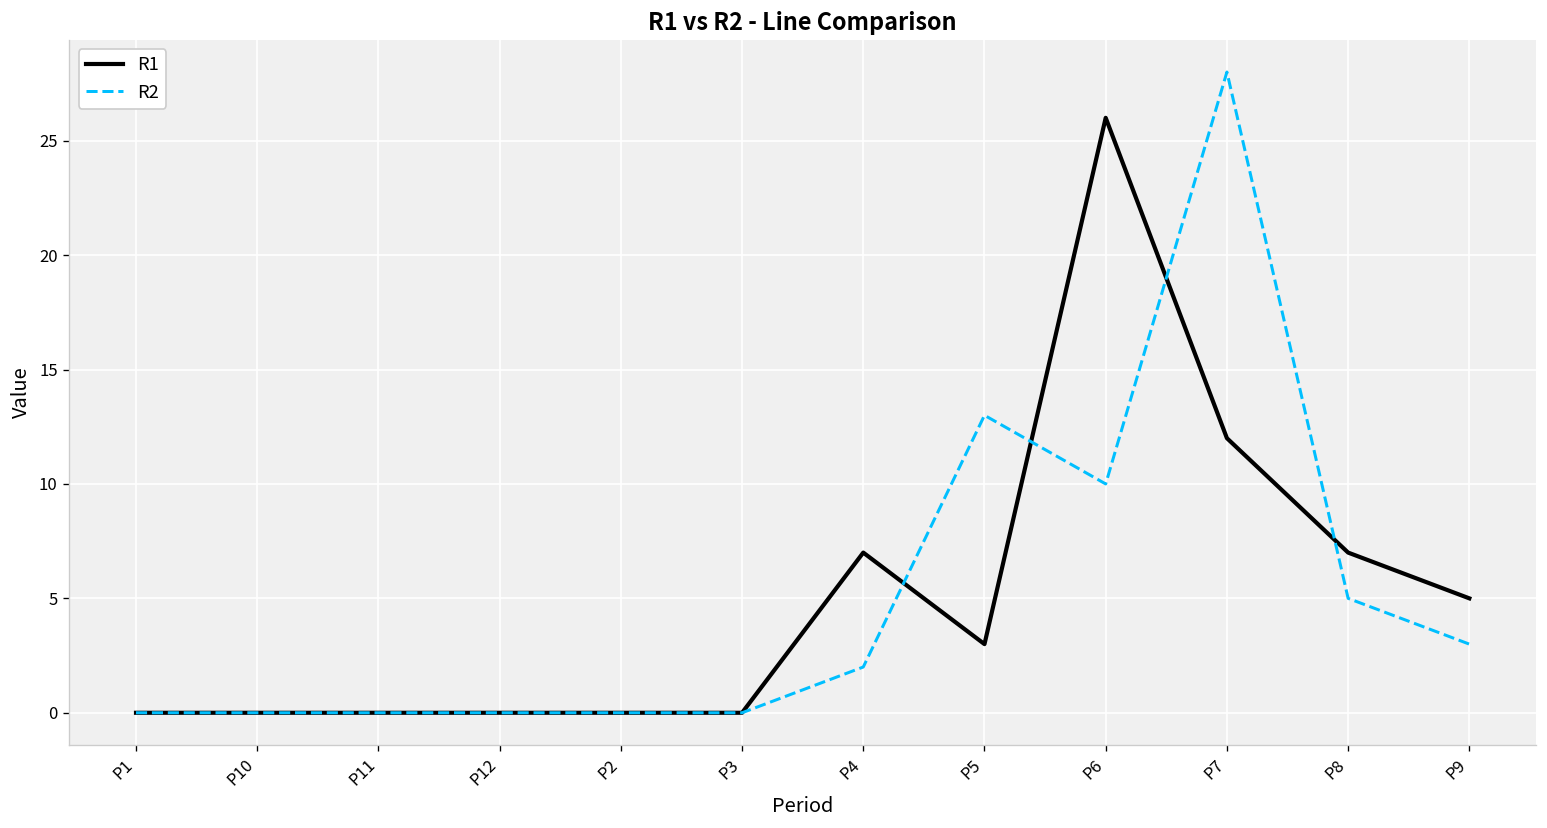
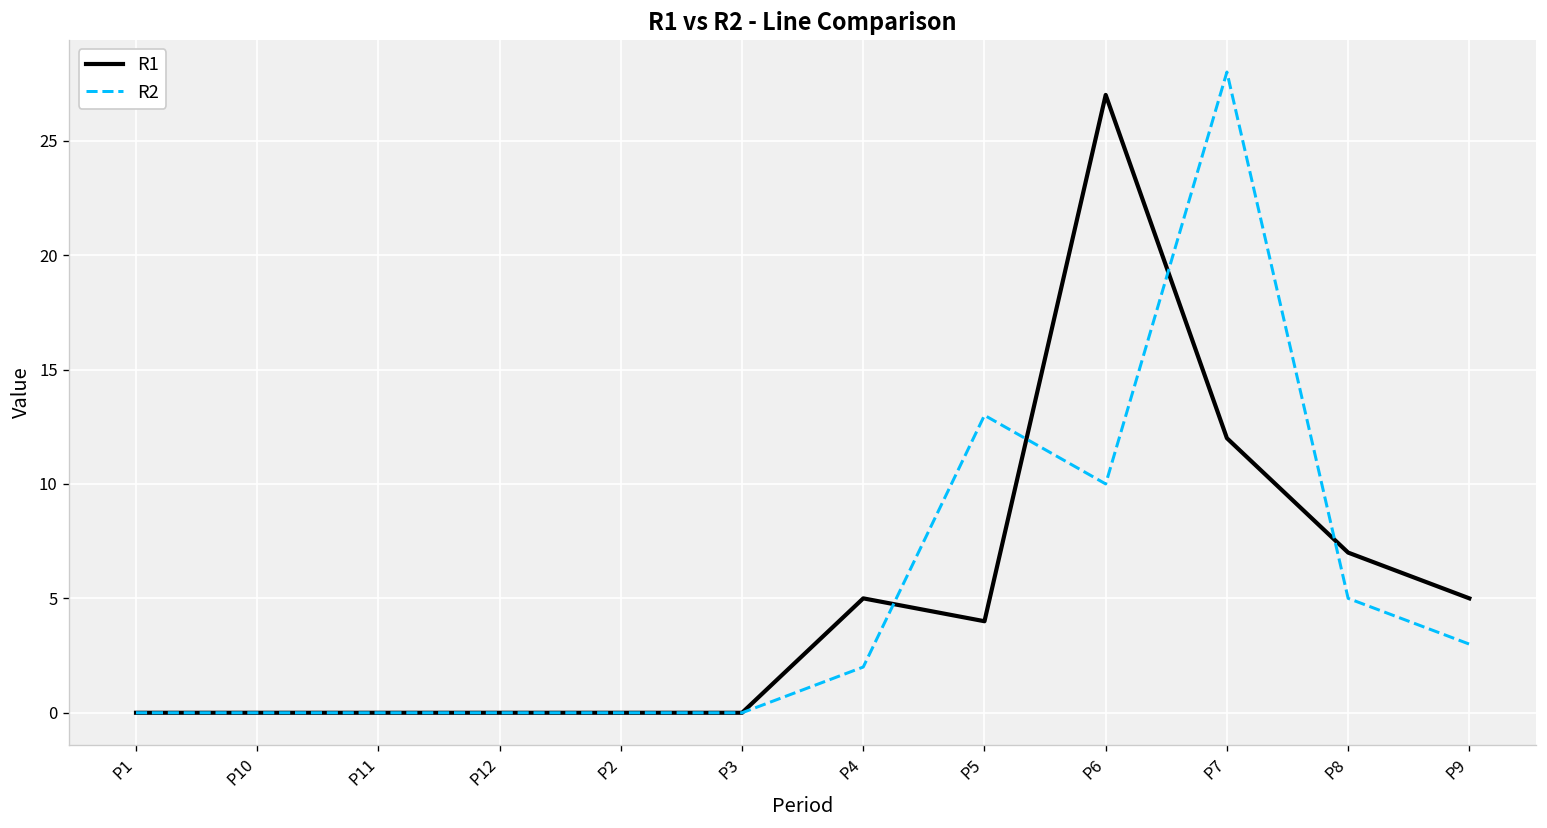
  {
    "R1": {
-     "P4": 7,
-     "P5": 3,
-     "P6": 26,
+     "P4": 5,
+     "P5": 4,
+     "P6": 27,
      "P7": 12,
      "P8": 7,
      "P9": 5
    },
    "R2": {
      "P4": 2,
      "P5": 13,
      "P6": 10,
      "P7": 28,
      "P8": 5,
      "P9": 3
    }
  }
